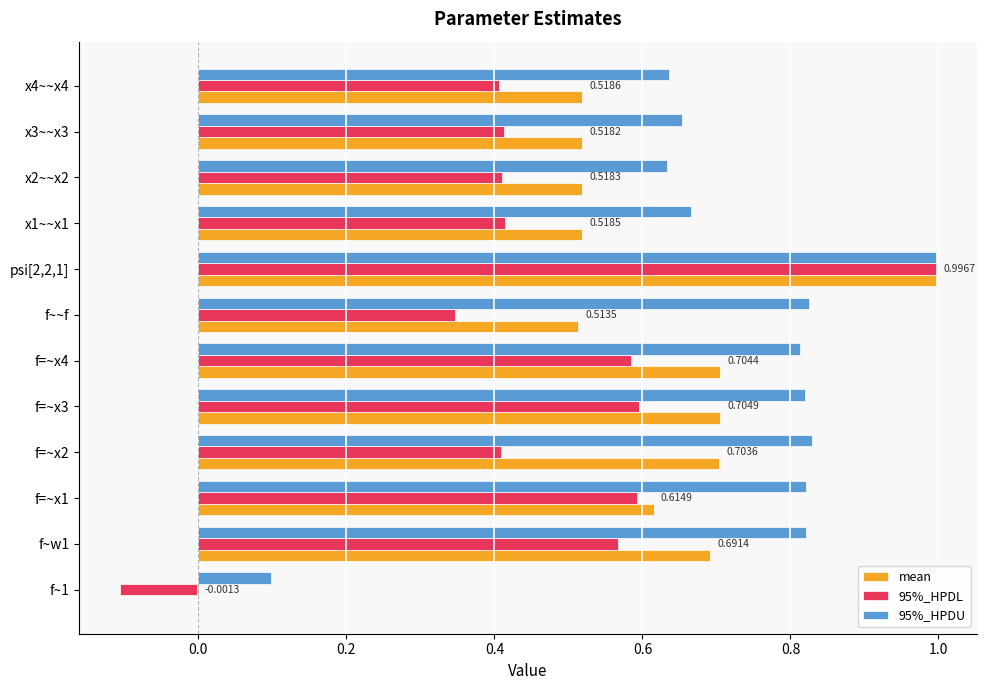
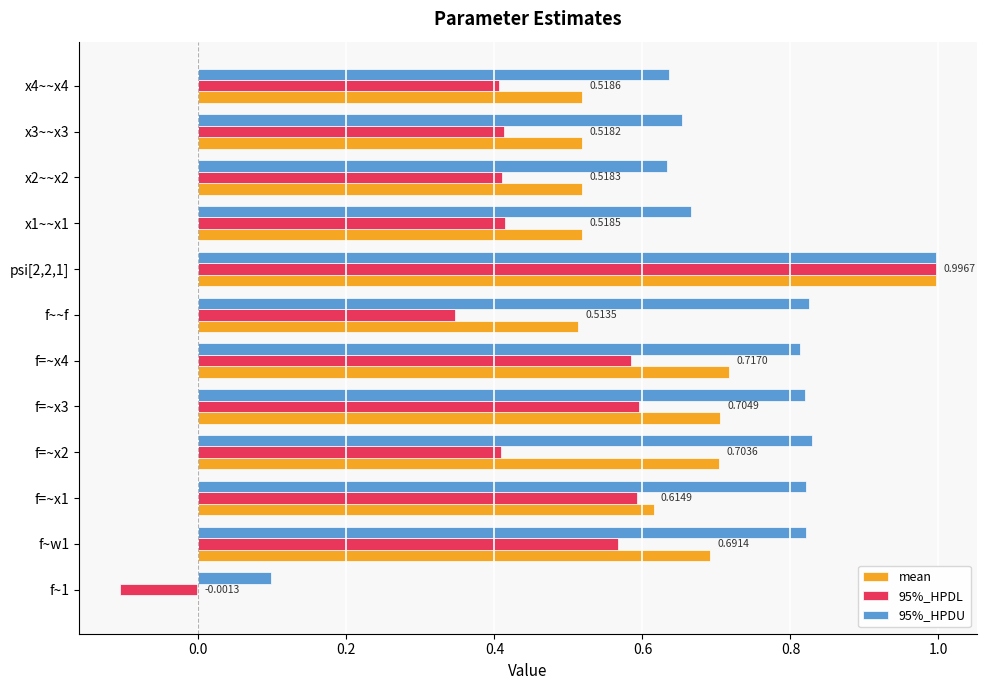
  {
    "mean": {
      "x4~~x4": 0.5186,
      "x3~~x3": 0.5182,
      "x2~~x2": 0.5183,
      "x1~~x1": 0.5185,
      "f~~f": 0.5135,
-     "f=~x4": 0.7044,
+     "f=~x4": 0.7170,
      "f=~x3": 0.7049,
      "f=~x2": 0.7036,
      "f=~x1": 0.6149,
      "f~w1": 0.6914,
      "f~1": -0.0013
    },
    "95%_HPDL": {
      "psi[2,2,1]": 0.9967
    },
    "95%_HPDU": {
      "x4~~x4": 0.64,
      "x3~~x3": 0.65,
      "x2~~x2": 0.63,
      "x1~~x1": 0.67,
      "f~~f": 0.82,
      "f=~x4": 0.81,
      "f=~x3": 0.82,
      "f=~x2": 0.83,
      "f=~x1": 0.82,
      "f~w1": 0.82,
      "f~1": 0.10
    }
  }
